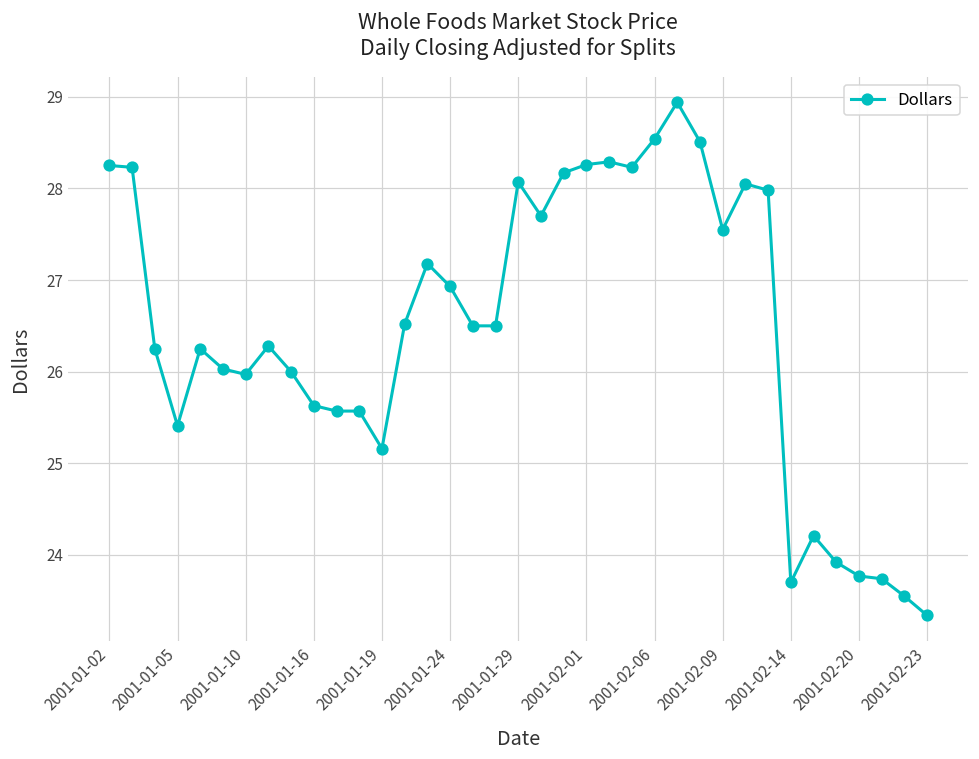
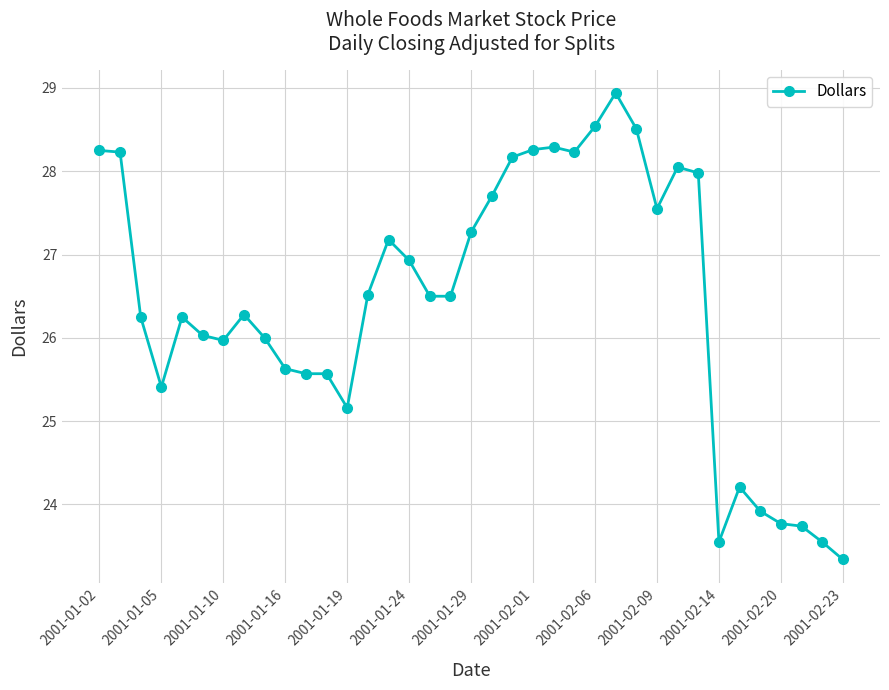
  {
    "2001-01-02": 28.3,
    "2001-01-05": 25.4,
    "2001-01-10": 26.0,
    "2001-01-16": 25.6,
    "2001-01-19": 25.2,
    "2001-01-24": 26.9,
-   "2001-01-29": 28.1,
+   "2001-01-29": 27.3,
    "2001-02-01": 28.3,
    "2001-02-06": 28.5,
    "2001-02-09": 27.6,
-   "2001-02-14": 23.7,
+   "2001-02-14": 23.6,
    "2001-02-20": 23.8,
    "2001-02-23": 23.3
  }
